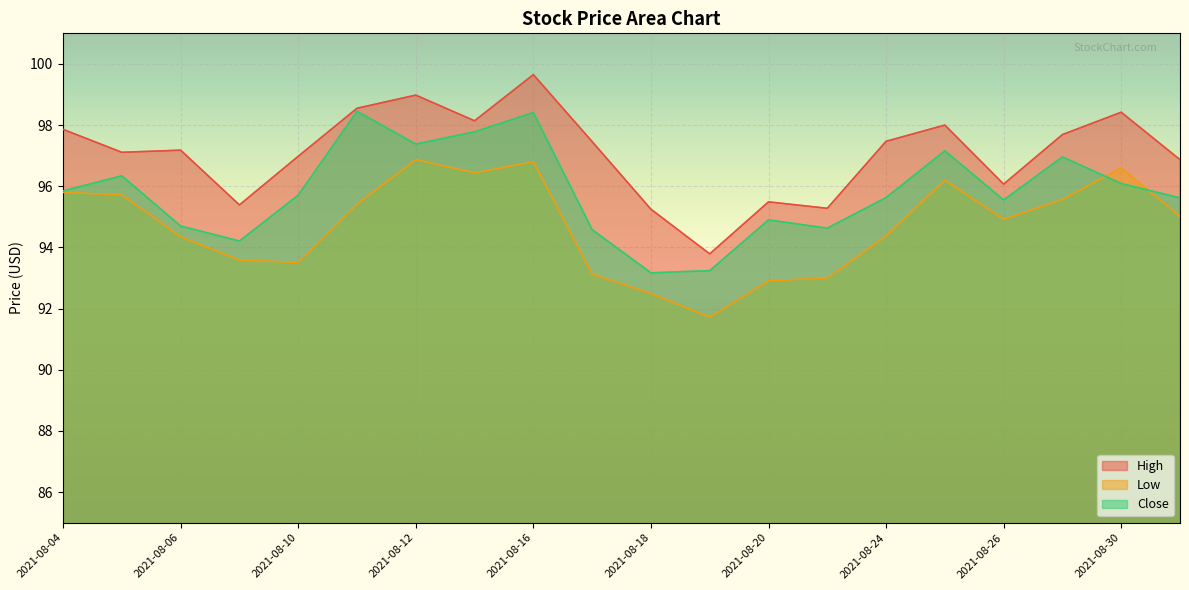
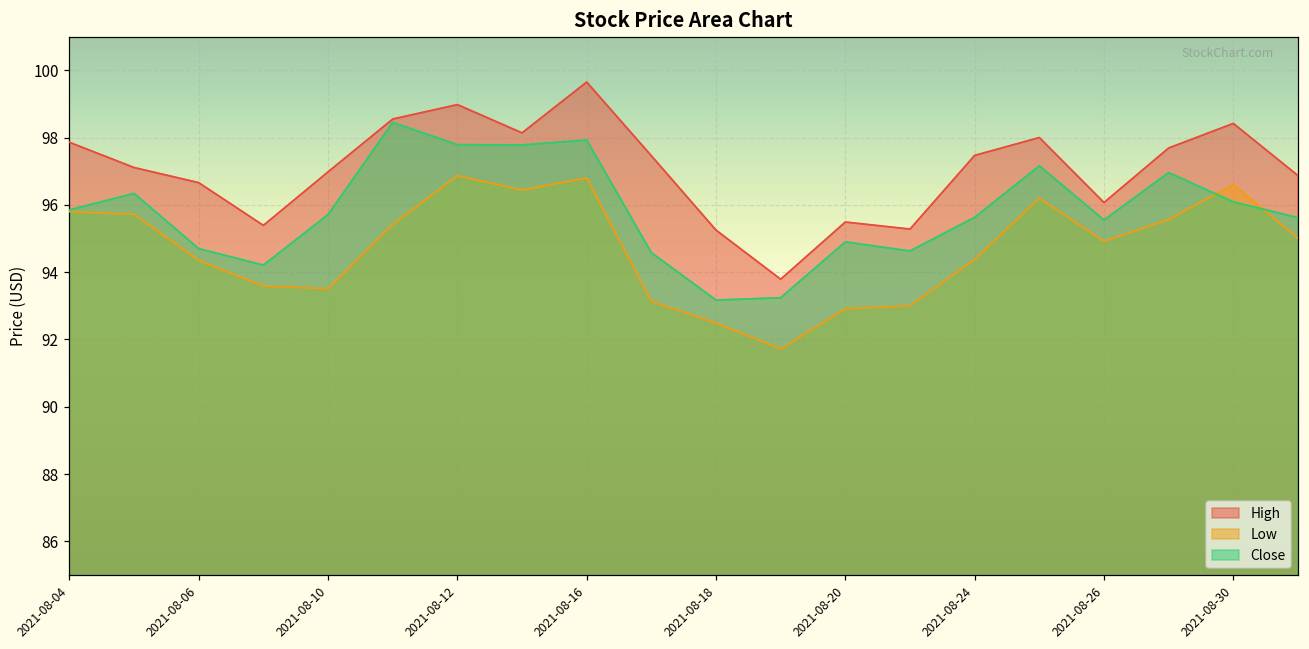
  {
    "High": {
      "2021-08-04": 97.9,
-     "2021-08-06": 97.2,
+     "2021-08-06": 96.7,
      "2021-08-10": 97.0,
      "2021-08-12": 99.0,
      "2021-08-16": 99.7,
      "2021-08-18": 95.3,
      "2021-08-20": 95.5,
      "2021-08-24": 97.5,
      "2021-08-26": 96.1,
      "2021-08-30": 98.4
    },
    "Low": {
      "2021-08-06": 94.4,
      "2021-08-10": 93.5,
      "2021-08-12": 96.9,
      "2021-08-16": 96.8,
      "2021-08-18": 92.5,
      "2021-08-20": 92.9,
      "2021-08-24": 94.4,
      "2021-08-26": 94.9,
      "2021-08-30": 96.6
    },
    "Close": {
      "2021-08-06": 94.7,
      "2021-08-10": 95.7,
-     "2021-08-12": 97.4,
-     "2021-08-16": 98.4,
+     "2021-08-12": 97.8,
+     "2021-08-16": 97.9,
      "2021-08-18": 93.2,
      "2021-08-20": 94.9,
      "2021-08-24": 95.6,
      "2021-08-26": 95.6,
      "2021-08-30": 96.1
    }
  }
